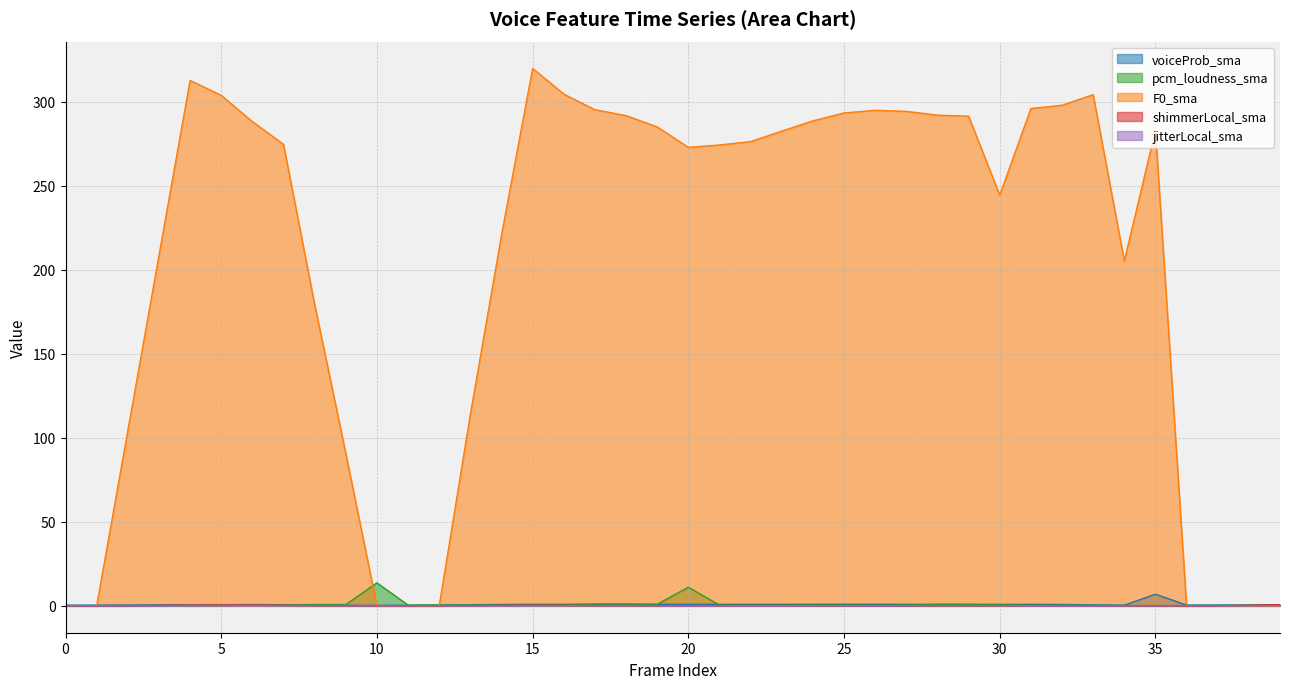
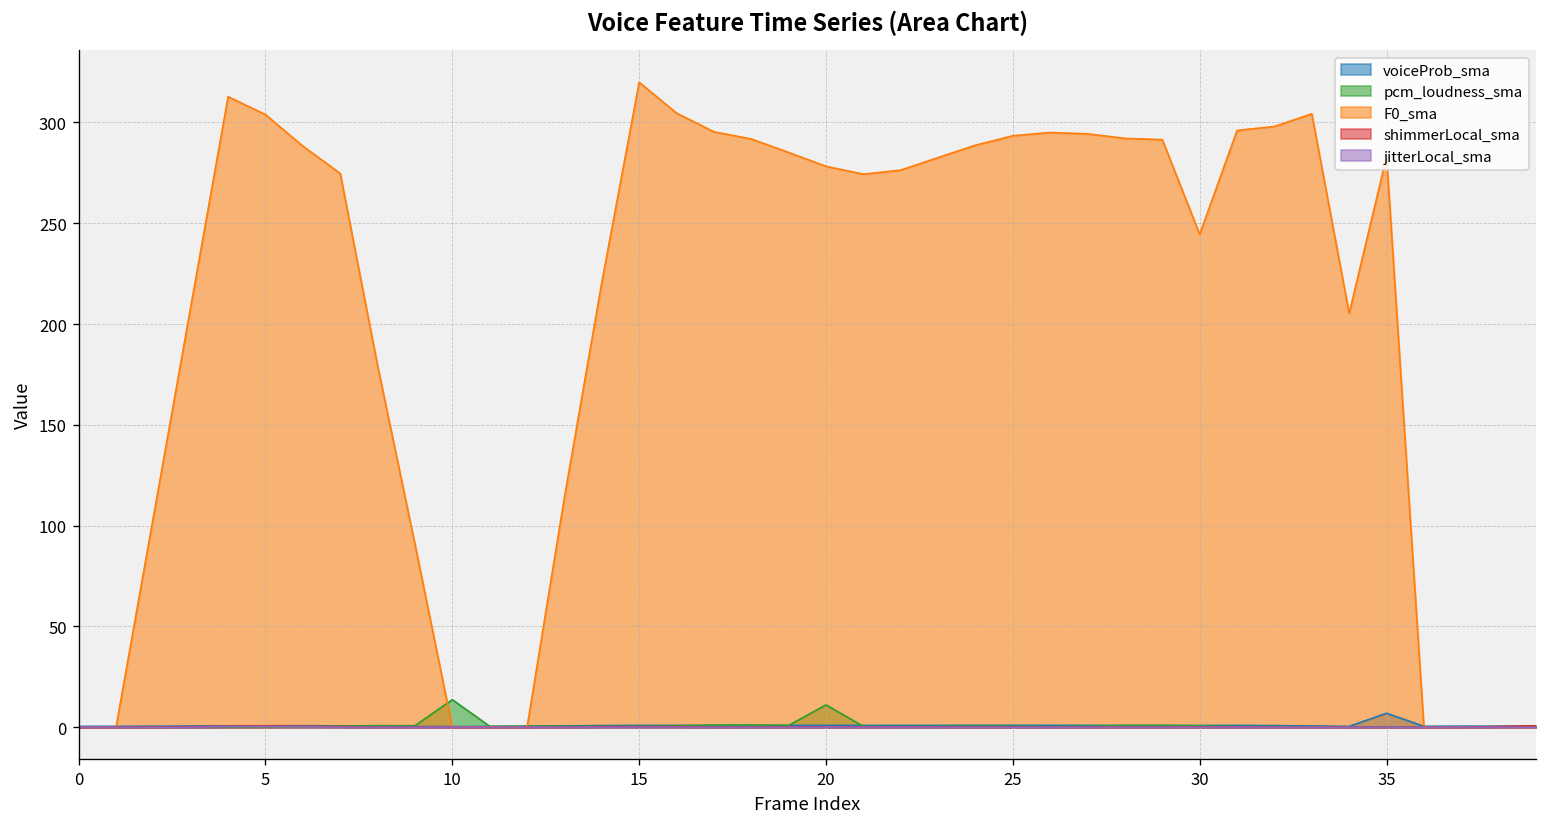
  {
    "voiceProb_sma": {
      "35": 7
    },
    "pcm_loudness_sma": {
      "10": 14,
      "20": 11
    },
    "F0_sma": {
      "5": 304,
      "15": 320,
-     "20": 273,
+     "20": 278,
      "25": 293,
      "30": 244
    }
  }
